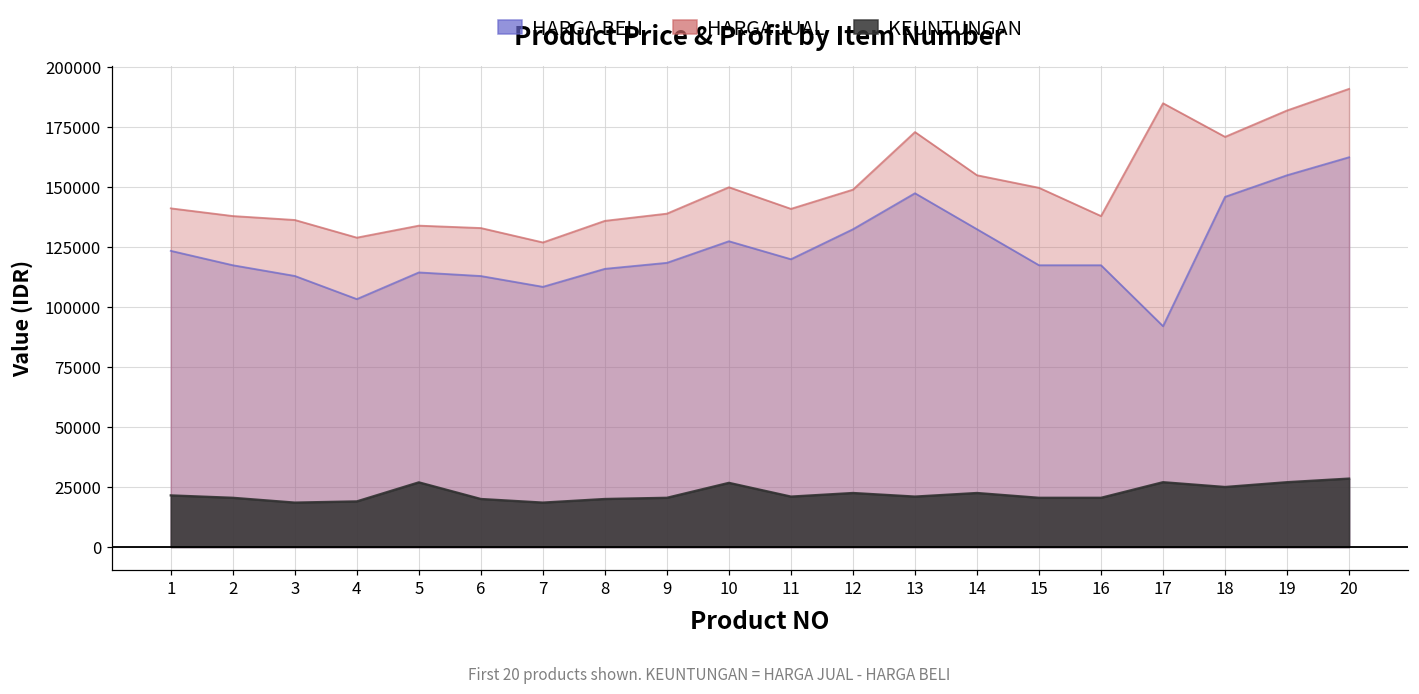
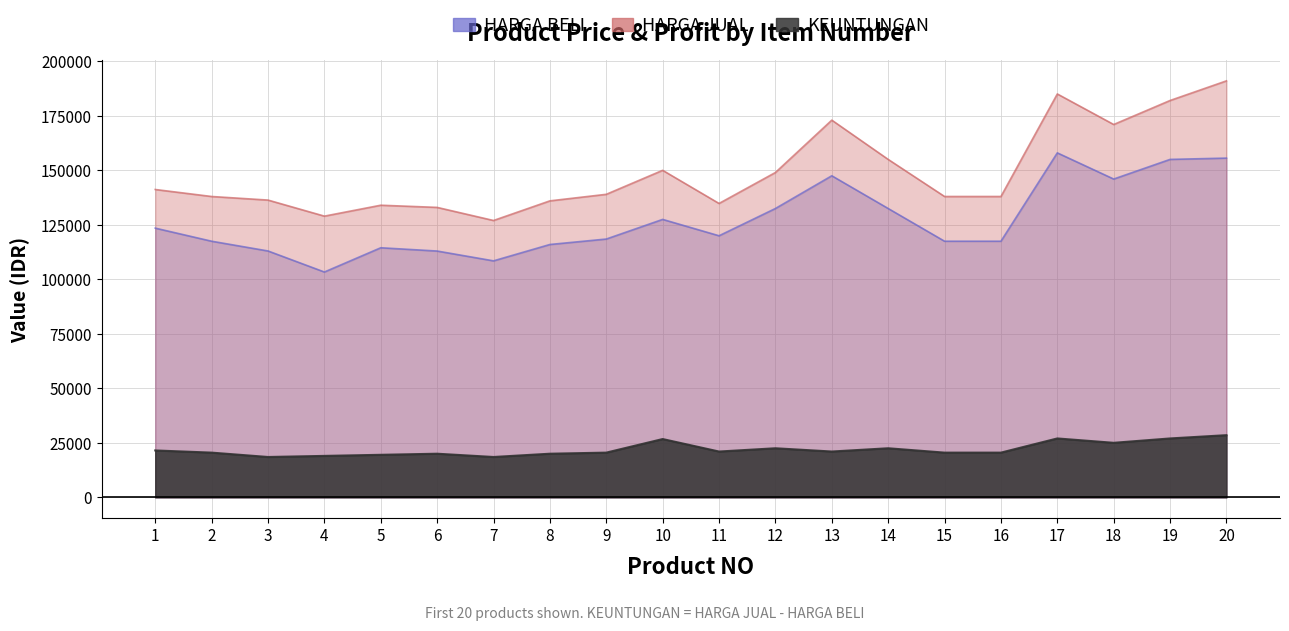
  {
    "HARGA BELI": {
      "1": 123000,
      "2": 117000,
      "3": 113000,
      "4": 103000,
      "5": 114000,
      "6": 113000,
      "7": 108000,
      "8": 116000,
      "9": 118000,
      "10": 127000,
      "11": 120000,
      "12": 132000,
      "13": 147000,
      "14": 132000,
      "15": 117000,
      "16": 117000,
-     "17": 92000,
+     "17": 158000,
      "18": 146000,
      "19": 155000,
-     "20": 162000
+     "20": 155000
    },
    "HARGA JUAL": {
      "1": 141000,
      "2": 138000,
      "3": 136000,
      "4": 129000,
      "5": 134000,
      "6": 133000,
      "7": 127000,
      "8": 136000,
      "9": 139000,
      "10": 150000,
-     "11": 141000,
+     "11": 135000,
      "12": 149000,
      "13": 173000,
      "14": 155000,
-     "15": 150000,
+     "15": 138000,
      "16": 138000,
      "17": 185000,
      "18": 171000,
      "19": 182000,
      "20": 191000
    },
    "KEUNTUNGAN": {
      "1": 22000,
      "2": 21000,
      "3": 19000,
      "4": 19000,
-     "5": 27000,
+     "5": 20000,
      "6": 20000,
      "7": 19000,
      "8": 20000,
      "9": 21000,
      "10": 27000,
      "11": 21000,
      "12": 23000,
      "13": 21000,
      "14": 23000,
      "15": 21000,
      "16": 21000,
      "17": 27000,
      "18": 25000,
      "19": 27000,
      "20": 29000
    }
  }
